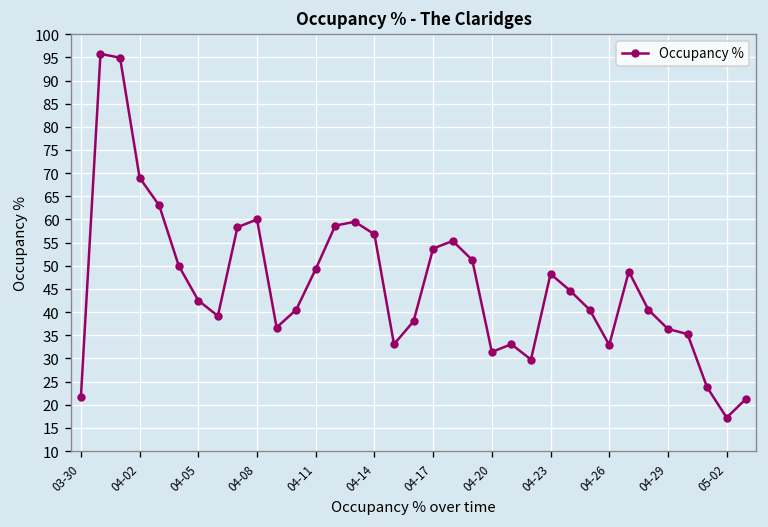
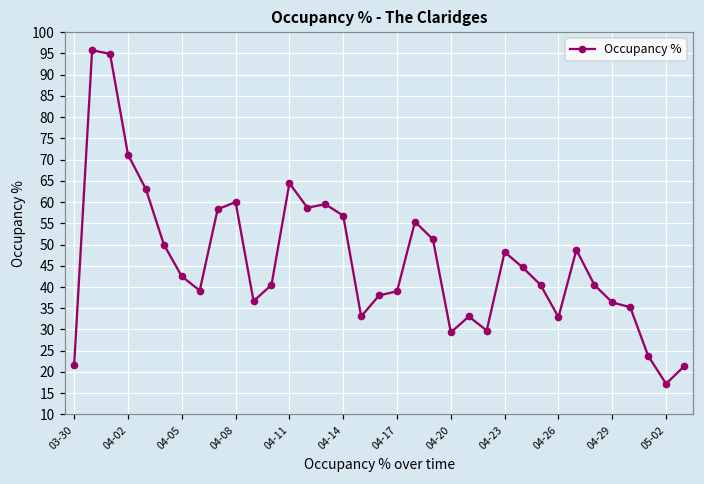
  {
    "03-30": 22,
-   "04-02": 69,
+   "04-02": 71,
    "04-05": 43,
    "04-08": 60,
-   "04-11": 49,
+   "04-11": 64,
    "04-14": 57,
-   "04-17": 54,
-   "04-20": 31,
+   "04-17": 39,
+   "04-20": 29,
    "04-23": 48,
    "04-26": 33,
    "04-29": 36,
    "05-02": 17
  }
